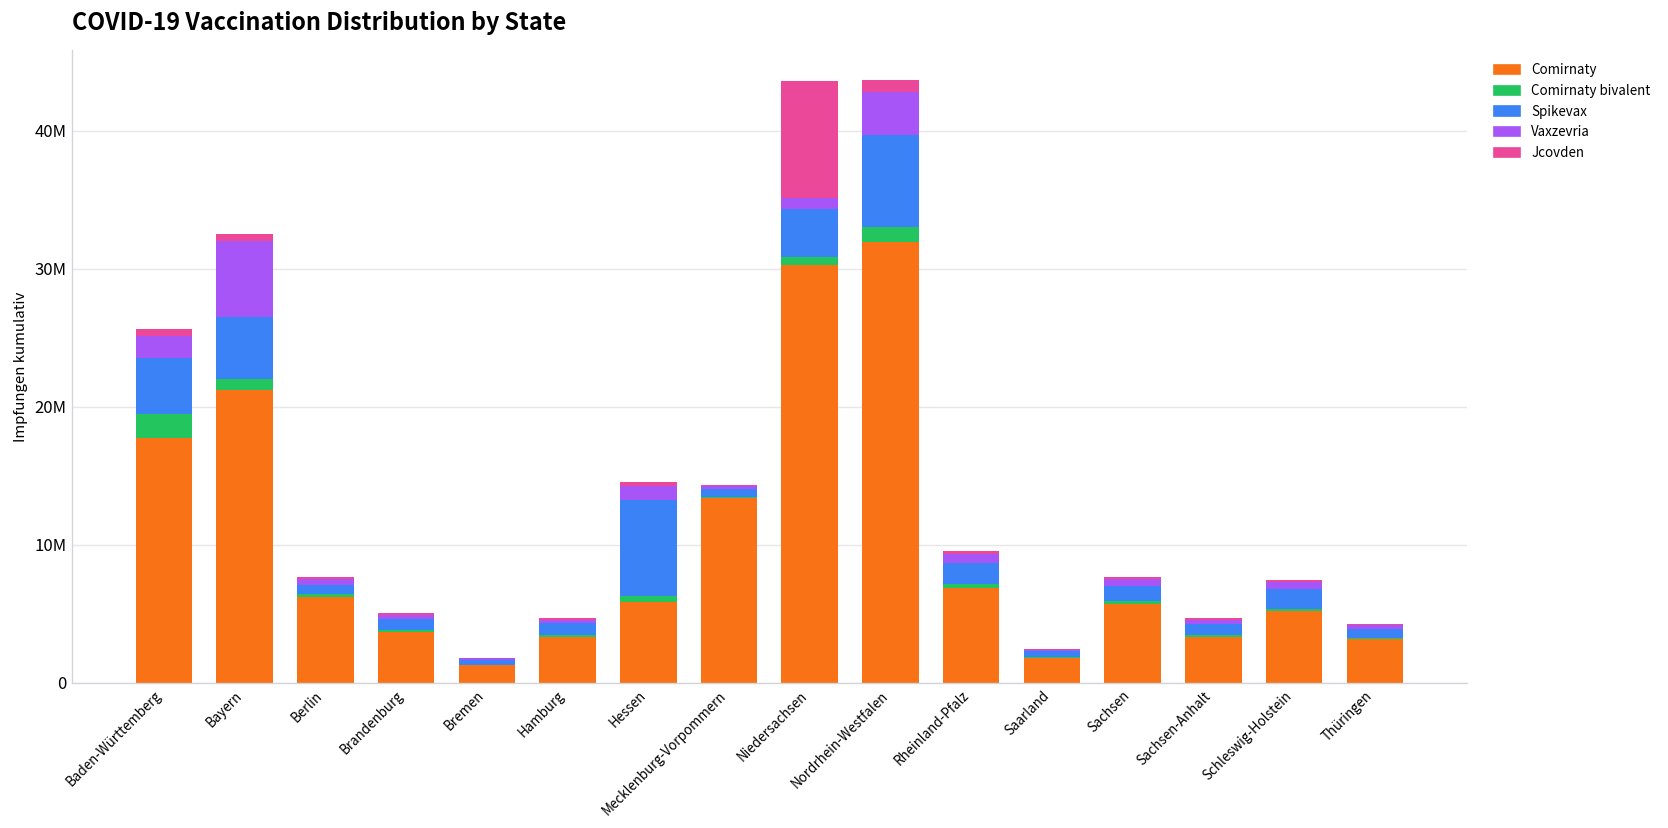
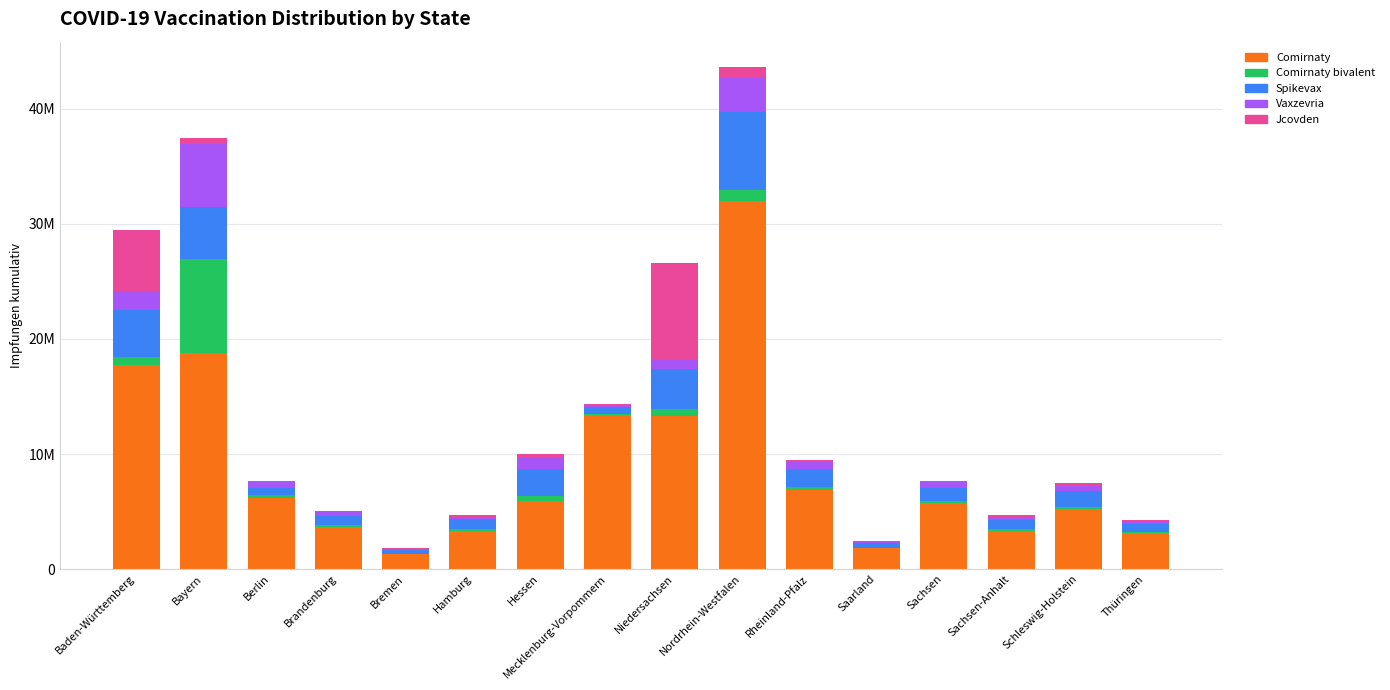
  {
    "Comirnaty": {
      "Baden-Württemberg": 17800000,
-     "Bayern": 21300000,
+     "Bayern": 18800000,
      "Berlin": 6200000,
      "Brandenburg": 3700000,
      "Bremen": 1300000,
      "Hamburg": 3400000,
      "Hessen": 5900000,
      "Mecklenburg-Vorpommern": 13400000,
-     "Niedersachsen": 30300000,
+     "Niedersachsen": 13300000,
      "Nordrhein-Westfalen": 32000000,
      "Rheinland-Pfalz": 6900000,
      "Saarland": 1800000,
      "Sachsen": 5700000,
      "Sachsen-Anhalt": 3400000,
      "Schleswig-Holstein": 5200000,
      "Thüringen": 3200000
    },
    "Comirnaty bivalent": {
-     "Baden-Württemberg": 1700000,
-     "Bayern": 700000,
+     "Baden-Württemberg": 700000,
+     "Bayern": 8100000,
      "Berlin": 300000,
      "Hessen": 400000,
      "Niedersachsen": 600000,
      "Nordrhein-Westfalen": 1000000,
      "Rheinland-Pfalz": 300000
    },
    "Spikevax": {
      "Baden-Württemberg": 4100000,
      "Bayern": 4500000,
      "Berlin": 600000,
      "Brandenburg": 800000,
      "Bremen": 300000,
      "Hamburg": 800000,
-     "Hessen": 6900000,
+     "Hessen": 2400000,
      "Mecklenburg-Vorpommern": 600000,
      "Niedersachsen": 3500000,
      "Nordrhein-Westfalen": 6700000,
      "Rheinland-Pfalz": 1500000,
      "Saarland": 400000,
      "Sachsen": 1100000,
      "Sachsen-Anhalt": 800000,
      "Schleswig-Holstein": 1400000,
      "Thüringen": 700000
    },
    "Vaxzevria": {
      "Baden-Württemberg": 1600000,
      "Bayern": 5500000,
      "Berlin": 500000,
      "Brandenburg": 300000,
      "Hamburg": 200000,
      "Hessen": 1000000,
      "Niedersachsen": 800000,
      "Nordrhein-Westfalen": 3100000,
      "Rheinland-Pfalz": 600000,
      "Sachsen": 500000,
      "Sachsen-Anhalt": 300000,
      "Schleswig-Holstein": 500000,
      "Thüringen": 200000
    },
    "Jcovden": {
-     "Baden-Württemberg": 500000,
+     "Baden-Württemberg": 5400000,
      "Bayern": 500000,
      "Hessen": 300000,
      "Niedersachsen": 8500000,
      "Nordrhein-Westfalen": 900000
    }
  }
